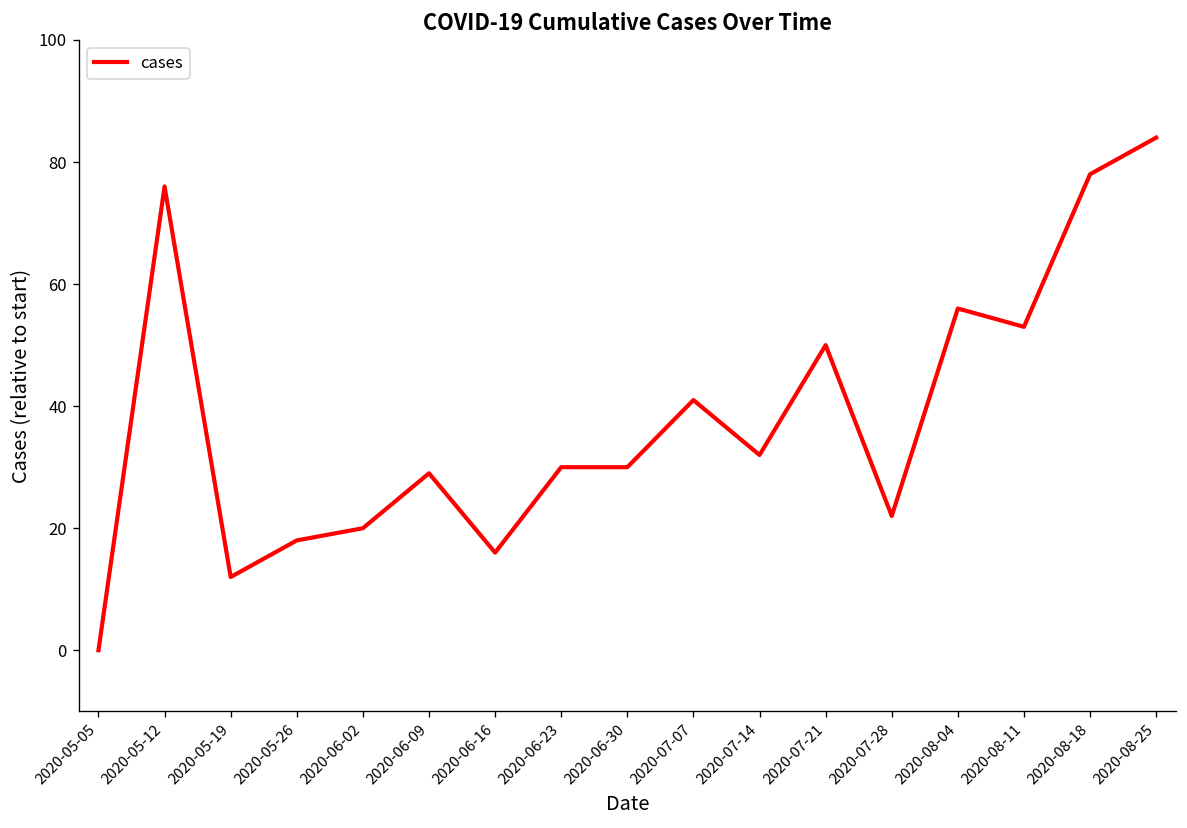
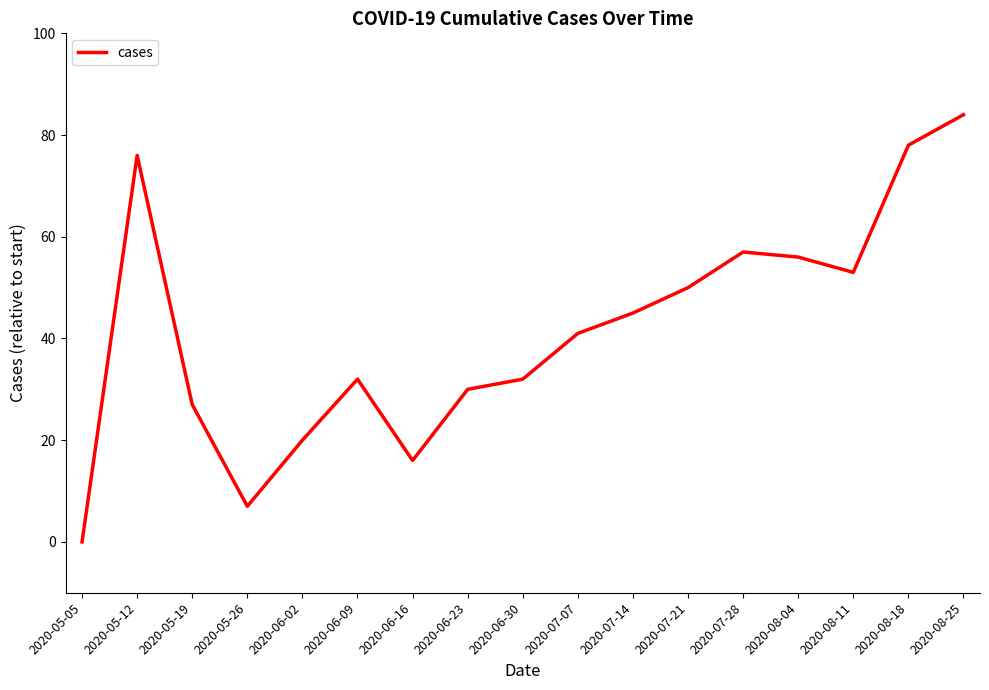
  {
    "2020-05-05": 0,
    "2020-05-12": 76,
-   "2020-05-19": 12,
-   "2020-05-26": 18,
+   "2020-05-19": 27,
+   "2020-05-26": 7,
    "2020-06-02": 20,
-   "2020-06-09": 29,
+   "2020-06-09": 32,
    "2020-06-16": 16,
    "2020-06-23": 30,
-   "2020-06-30": 30,
+   "2020-06-30": 32,
    "2020-07-07": 41,
-   "2020-07-14": 32,
+   "2020-07-14": 45,
    "2020-07-21": 50,
-   "2020-07-28": 22,
+   "2020-07-28": 57,
    "2020-08-04": 56,
    "2020-08-11": 53,
    "2020-08-18": 78,
    "2020-08-25": 84
  }
